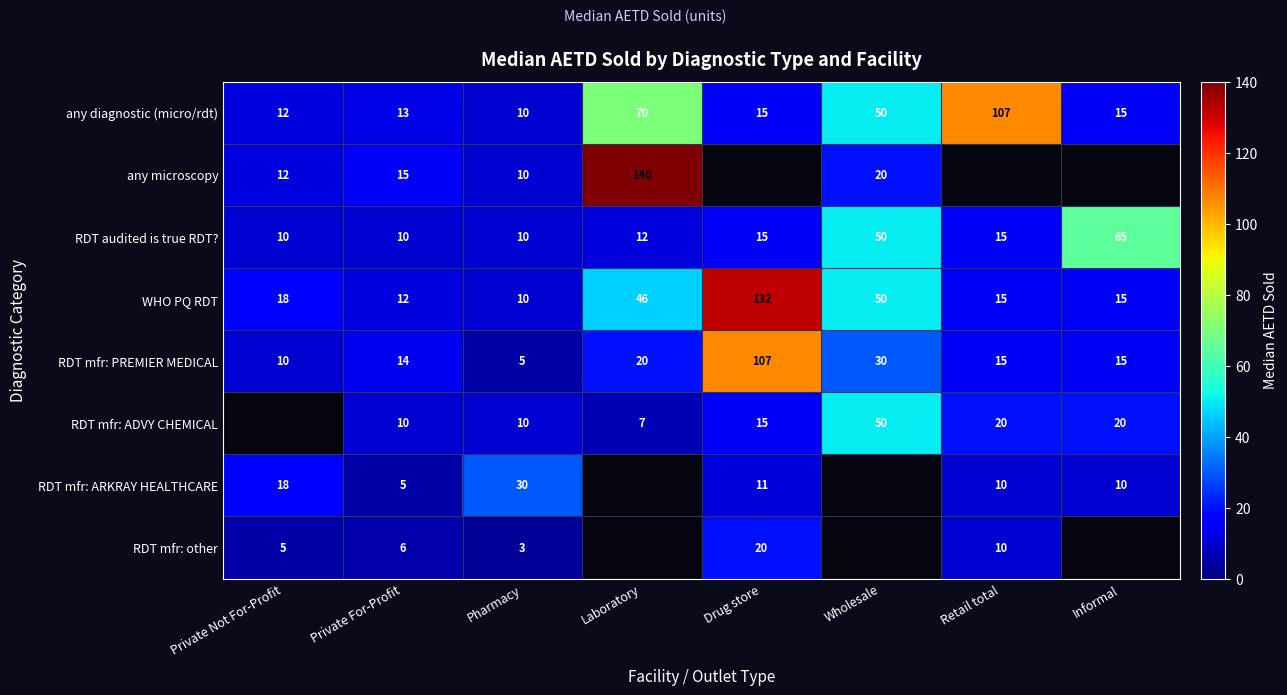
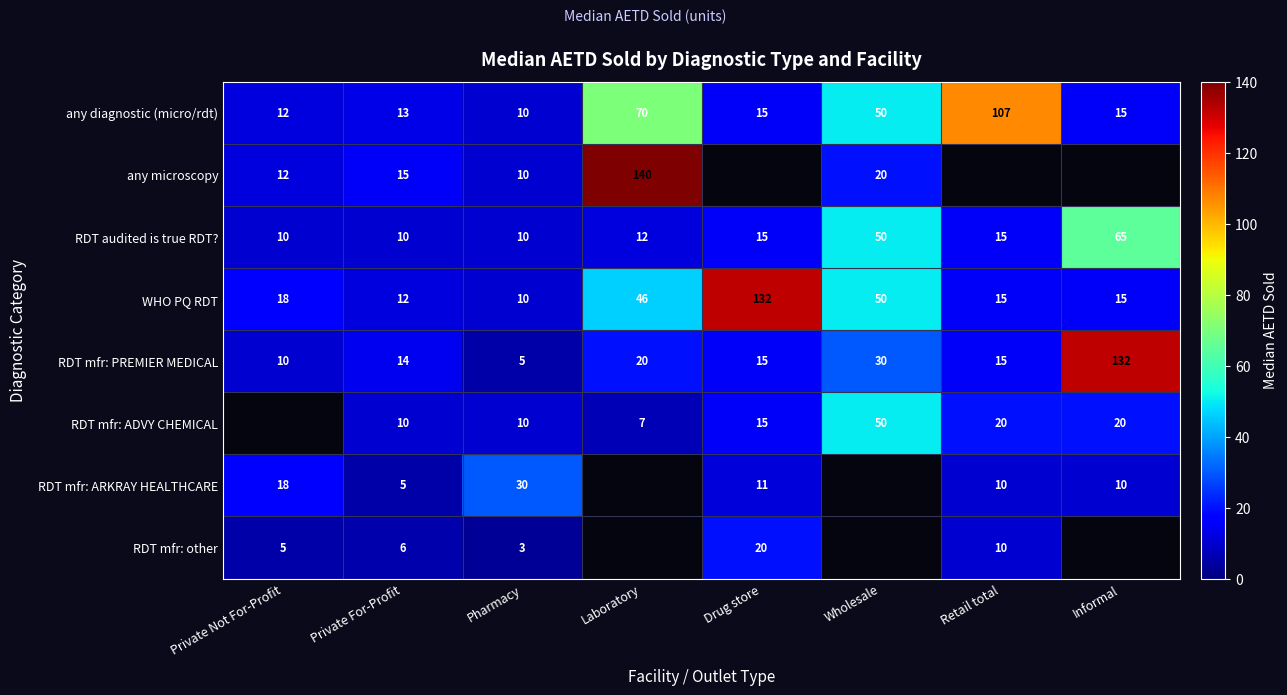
  {
    "any diagnostic (micro/rdt)": {
      "Private Not For-Profit": 12,
      "Private For-Profit": 13,
      "Pharmacy": 10,
      "Laboratory": 70,
      "Drug store": 15,
      "Wholesale": 50,
      "Retail total": 107,
      "Informal": 15
    },
    "any microscopy": {
      "Private Not For-Profit": 12,
      "Private For-Profit": 15,
      "Pharmacy": 10,
      "Laboratory": 140,
      "Wholesale": 20
    },
    "RDT audited is true RDT?": {
      "Private Not For-Profit": 10,
      "Private For-Profit": 10,
      "Pharmacy": 10,
      "Laboratory": 12,
      "Drug store": 15,
      "Wholesale": 50,
      "Retail total": 15,
      "Informal": 65
    },
    "WHO PQ RDT": {
      "Private Not For-Profit": 18,
      "Private For-Profit": 12,
      "Pharmacy": 10,
      "Laboratory": 46,
      "Drug store": 132,
      "Wholesale": 50,
      "Retail total": 15,
      "Informal": 15
    },
    "RDT mfr: PREMIER MEDICAL": {
      "Private Not For-Profit": 10,
      "Private For-Profit": 14,
      "Pharmacy": 5,
      "Laboratory": 20,
-     "Drug store": 107,
+     "Drug store": 15,
      "Wholesale": 30,
      "Retail total": 15,
-     "Informal": 15
+     "Informal": 132
    },
    "RDT mfr: ADVY CHEMICAL": {
      "Private For-Profit": 10,
      "Pharmacy": 10,
      "Laboratory": 7,
      "Drug store": 15,
      "Wholesale": 50,
      "Retail total": 20,
      "Informal": 20
    },
    "RDT mfr: ARKRAY HEALTHCARE": {
      "Private Not For-Profit": 18,
      "Private For-Profit": 5,
      "Pharmacy": 30,
      "Drug store": 11,
      "Retail total": 10,
      "Informal": 10
    },
    "RDT mfr: other": {
      "Private Not For-Profit": 5,
      "Private For-Profit": 6,
      "Pharmacy": 3,
      "Drug store": 20,
      "Retail total": 10
    }
  }
